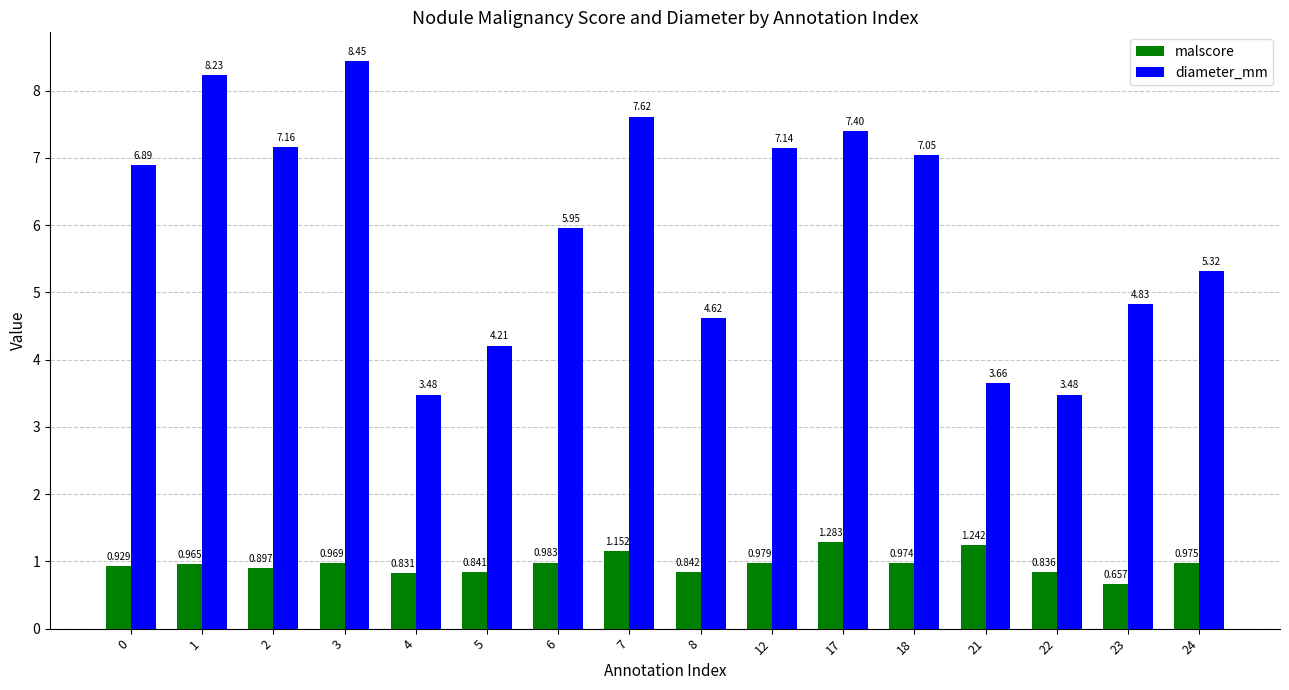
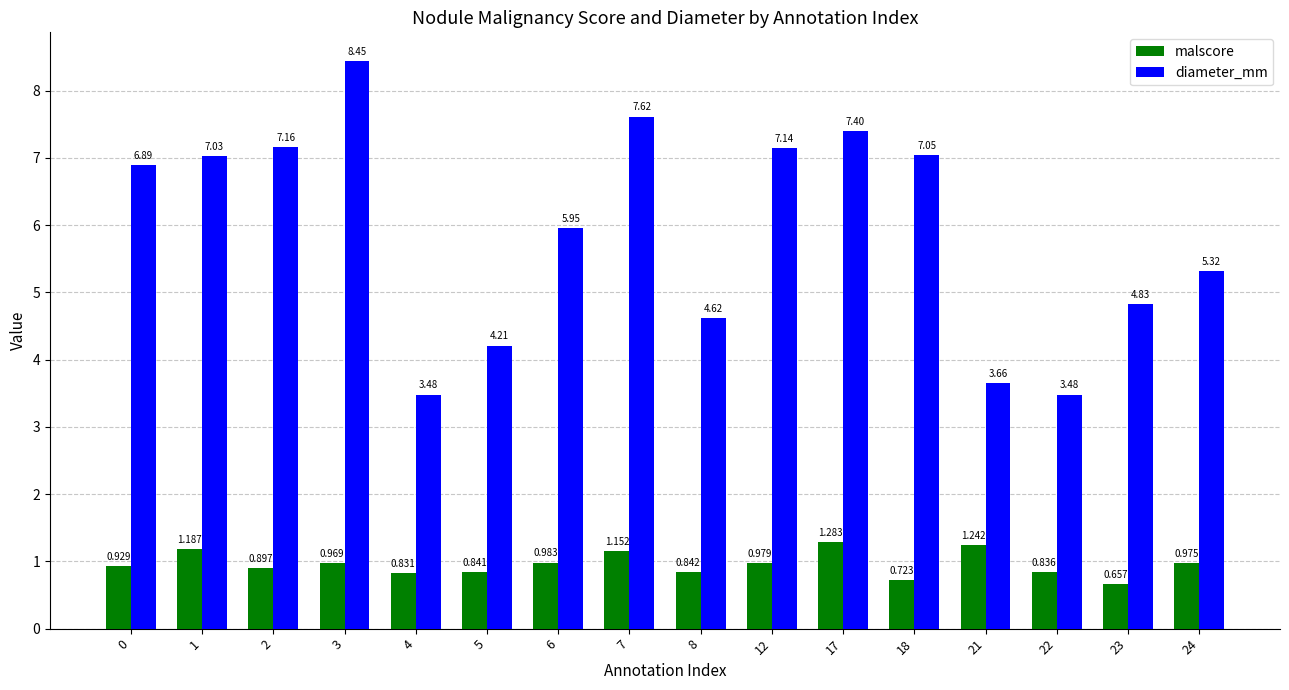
  {
    "malscore": {
      "0": 0.929,
-     "1": 0.965,
+     "1": 1.187,
      "2": 0.897,
      "3": 0.969,
      "4": 0.831,
      "5": 0.841,
      "6": 0.983,
      "7": 1.152,
      "8": 0.842,
      "12": 0.979,
      "17": 1.283,
-     "18": 0.974,
+     "18": 0.723,
      "21": 1.242,
      "22": 0.836,
      "23": 0.657,
      "24": 0.975
    },
    "diameter_mm": {
      "0": 6.89,
-     "1": 8.23,
+     "1": 7.03,
      "2": 7.16,
      "3": 8.45,
      "4": 3.48,
      "5": 4.21,
      "6": 5.95,
      "7": 7.62,
      "8": 4.62,
      "12": 7.14,
      "17": 7.40,
      "18": 7.05,
      "21": 3.66,
      "22": 3.48,
      "23": 4.83,
      "24": 5.32
    }
  }
